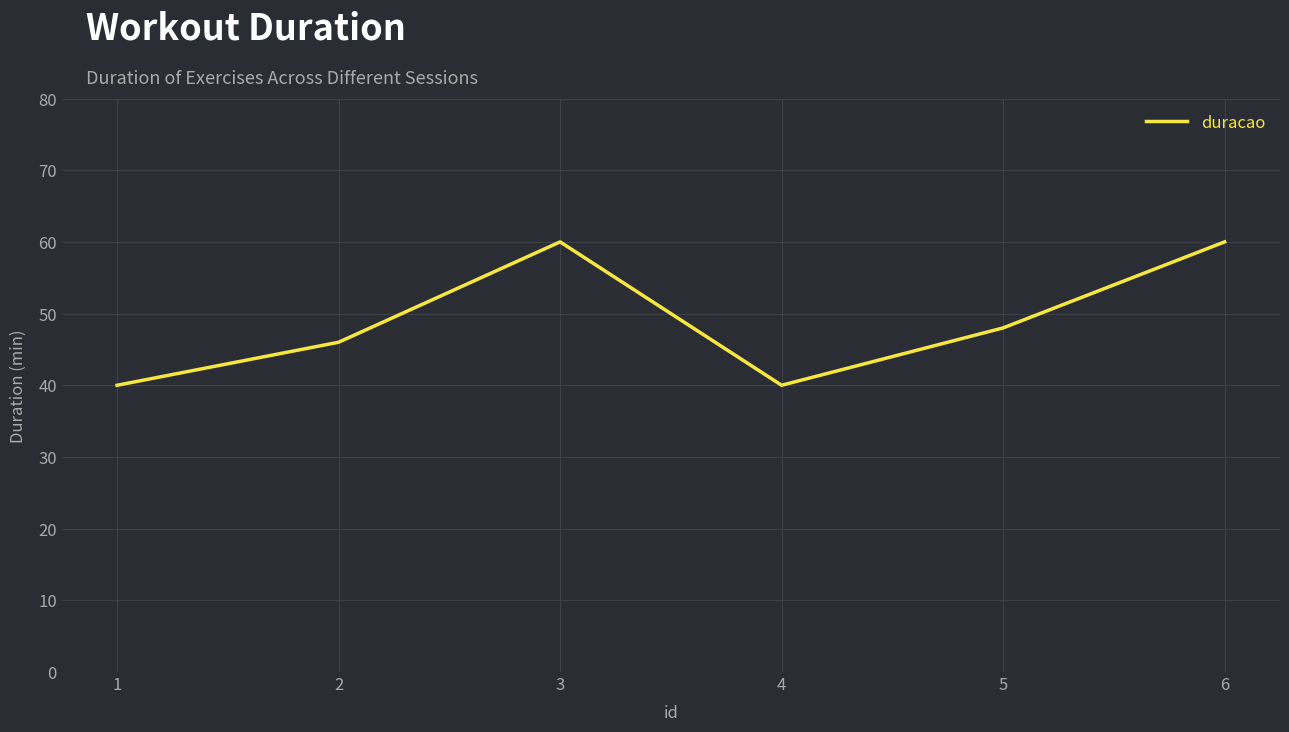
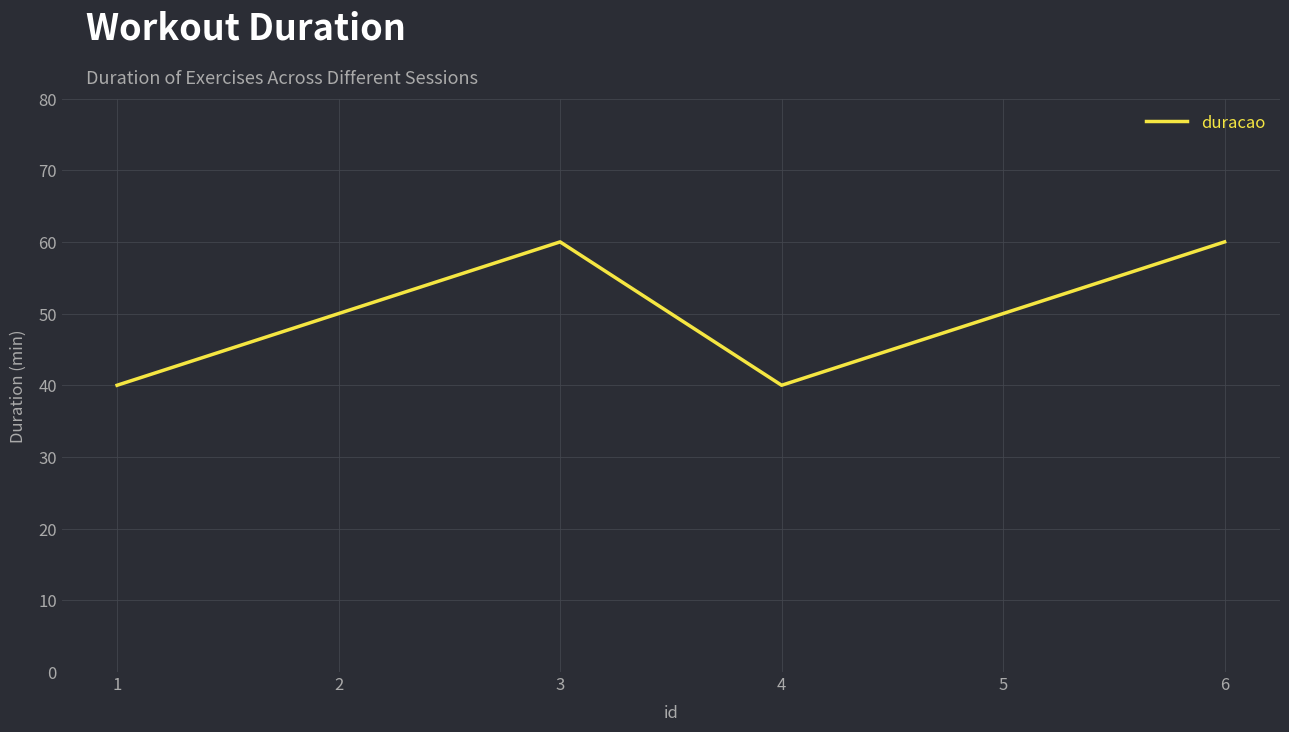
  {
    "1": 40,
-   "2": 46,
+   "2": 50,
    "3": 60,
    "4": 40,
-   "5": 48,
+   "5": 50,
    "6": 60
  }
